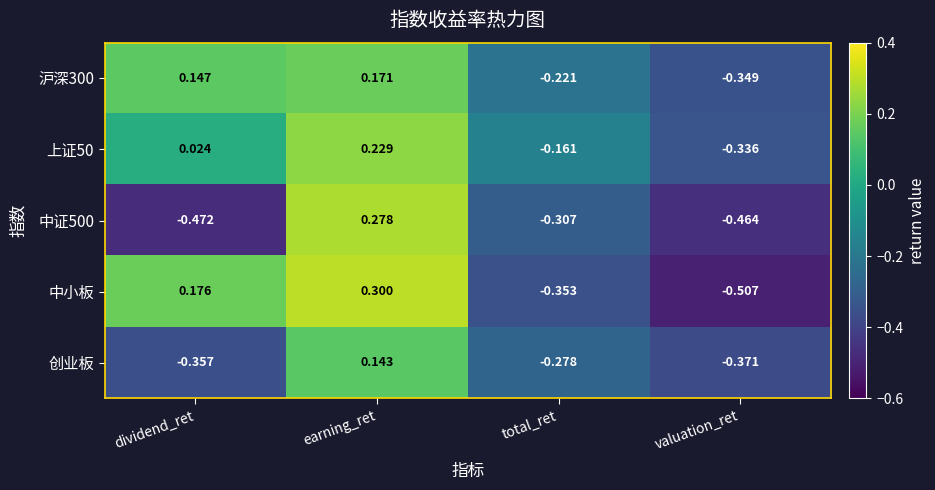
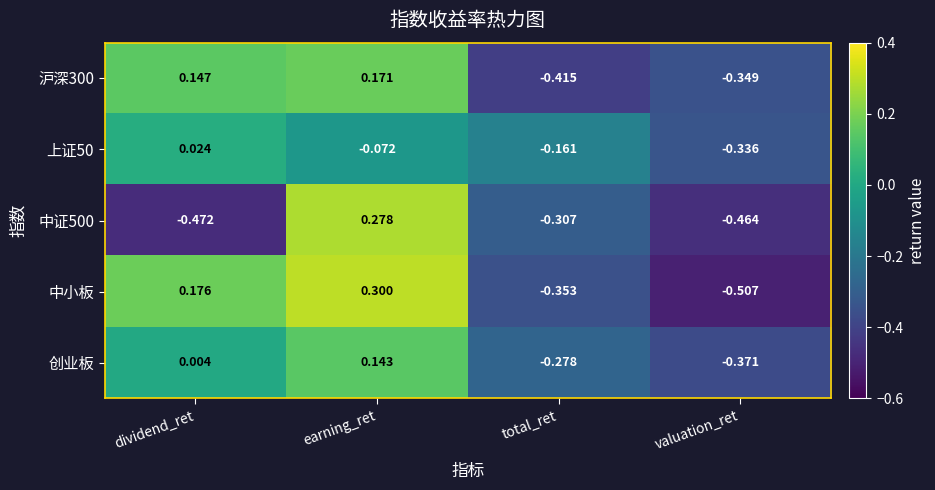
  {
    "沪深300": {
      "dividend_ret": 0.147,
      "earning_ret": 0.171,
-     "total_ret": -0.221,
+     "total_ret": -0.415,
      "valuation_ret": -0.349
    },
    "上证50": {
      "dividend_ret": 0.024,
-     "earning_ret": 0.229,
+     "earning_ret": -0.072,
      "total_ret": -0.161,
      "valuation_ret": -0.336
    },
    "中证500": {
      "dividend_ret": -0.472,
      "earning_ret": 0.278,
      "total_ret": -0.307,
      "valuation_ret": -0.464
    },
    "中小板": {
      "dividend_ret": 0.176,
      "earning_ret": 0.300,
      "total_ret": -0.353,
      "valuation_ret": -0.507
    },
    "创业板": {
-     "dividend_ret": -0.357,
+     "dividend_ret": 0.004,
      "earning_ret": 0.143,
      "total_ret": -0.278,
      "valuation_ret": -0.371
    }
  }
